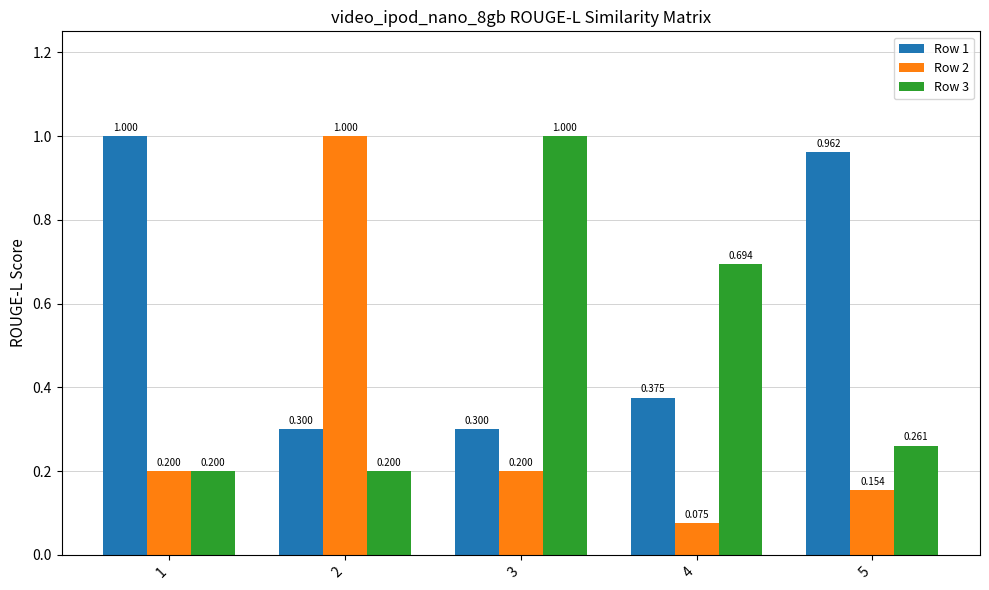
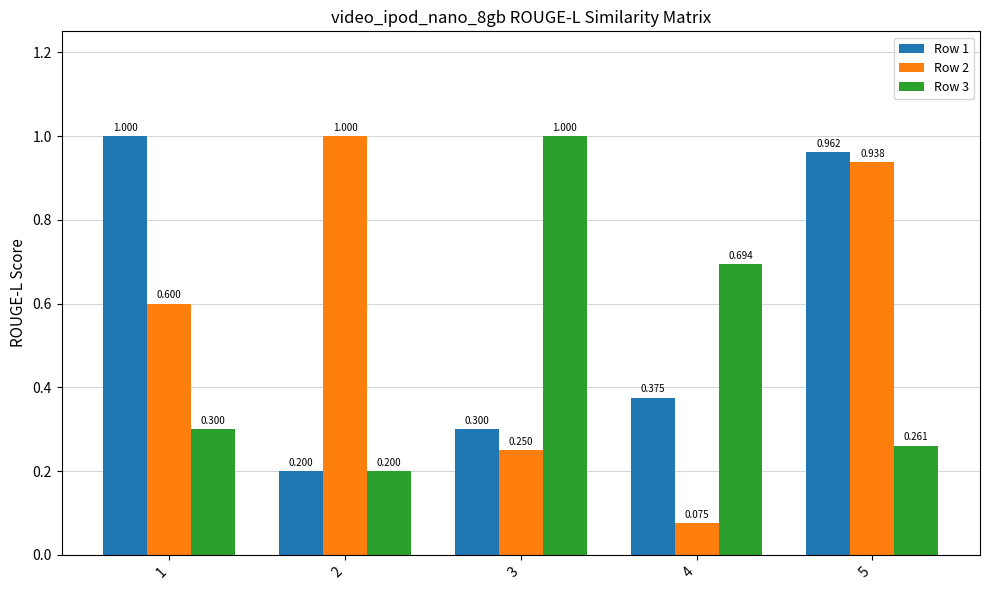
  {
    "Row 1": {
      "1": 1.000,
-     "2": 0.300,
+     "2": 0.200,
      "3": 0.300,
      "4": 0.375,
      "5": 0.962
    },
    "Row 2": {
-     "1": 0.200,
+     "1": 0.600,
      "2": 1.000,
-     "3": 0.200,
+     "3": 0.250,
      "4": 0.075,
-     "5": 0.154
+     "5": 0.938
    },
    "Row 3": {
-     "1": 0.200,
+     "1": 0.300,
      "2": 0.200,
      "3": 1.000,
      "4": 0.694,
      "5": 0.261
    }
  }
